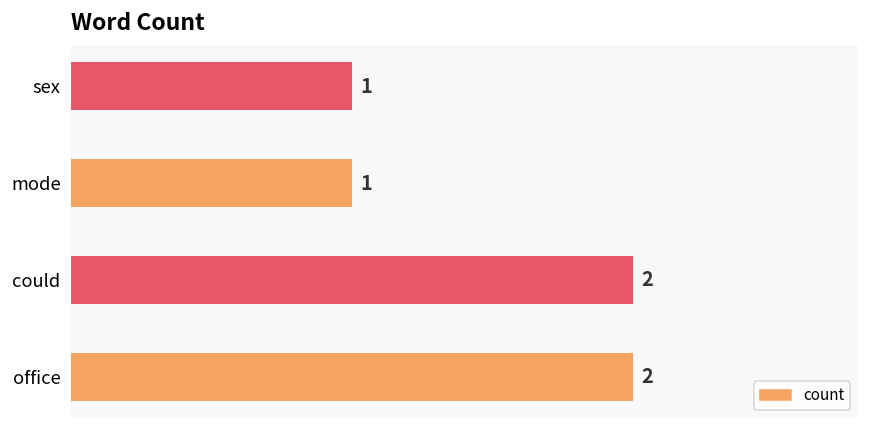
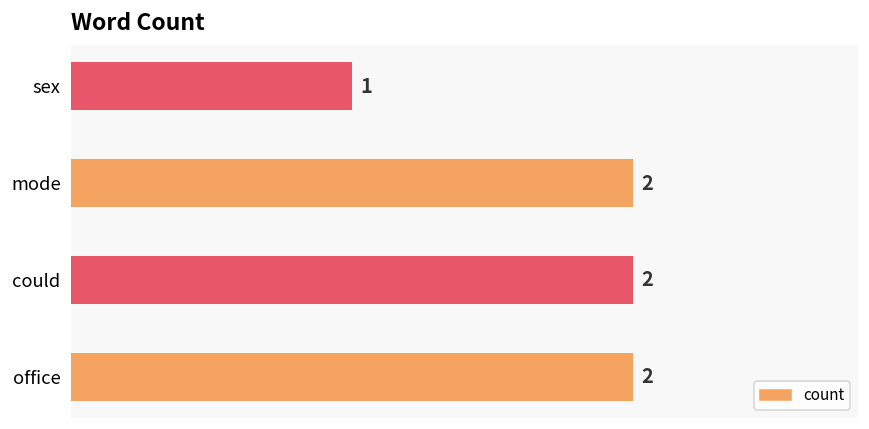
  {
    "sex": 1,
-   "mode": 1,
+   "mode": 2,
    "could": 2,
    "office": 2
  }
